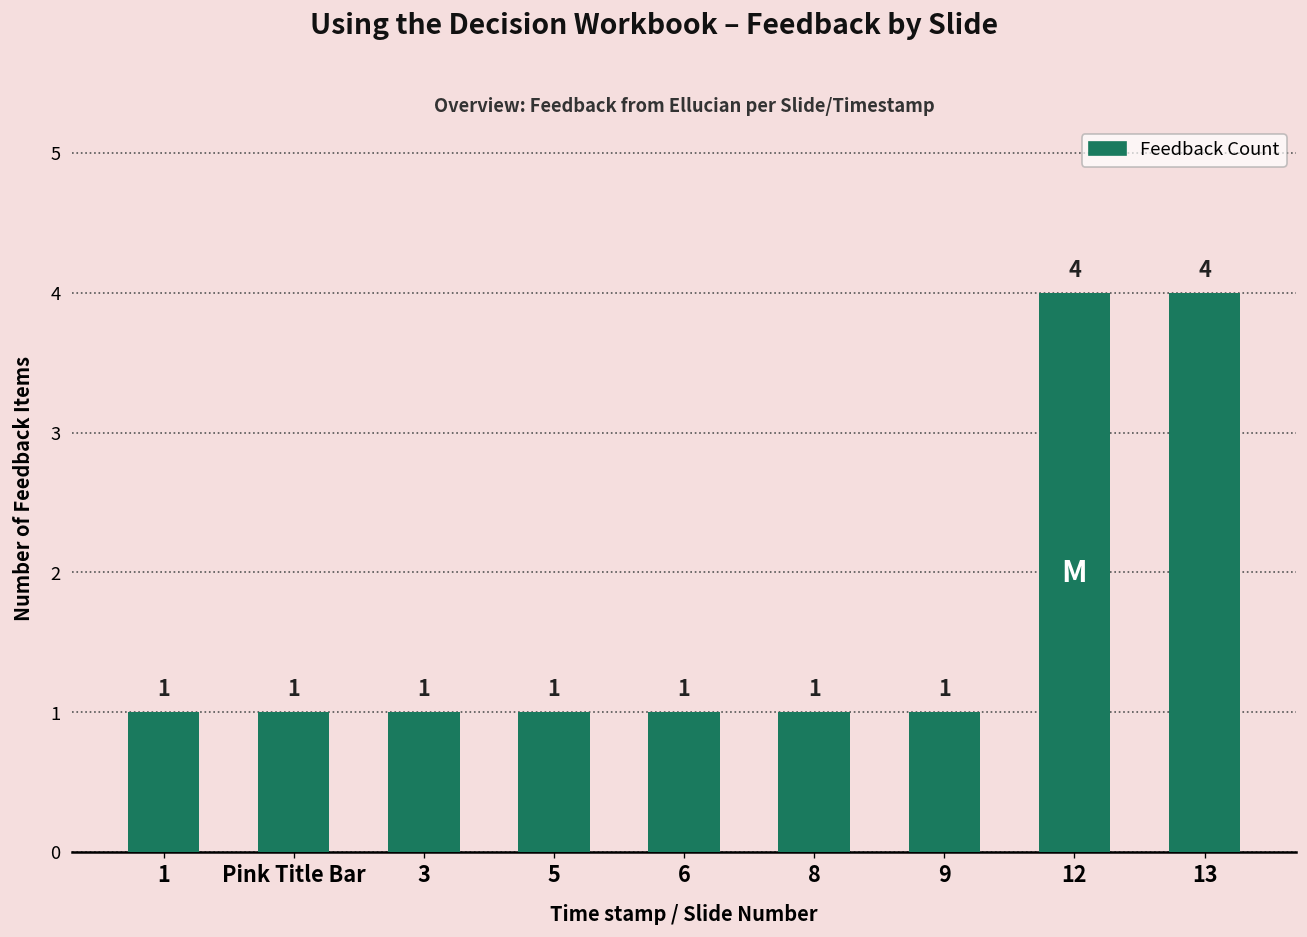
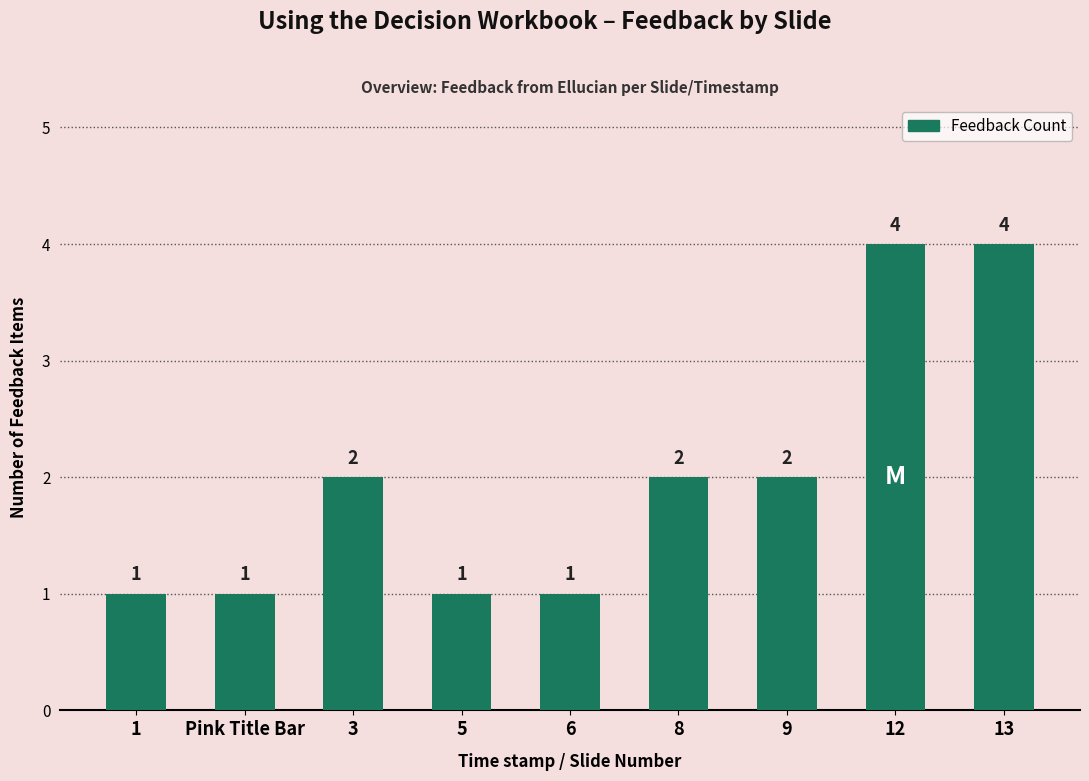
  {
    "1": 1,
    "Pink Title Bar": 1,
-   "3": 1,
+   "3": 2,
    "5": 1,
    "6": 1,
-   "8": 1,
-   "9": 1,
+   "8": 2,
+   "9": 2,
    "12": 4,
    "13": 4
  }
